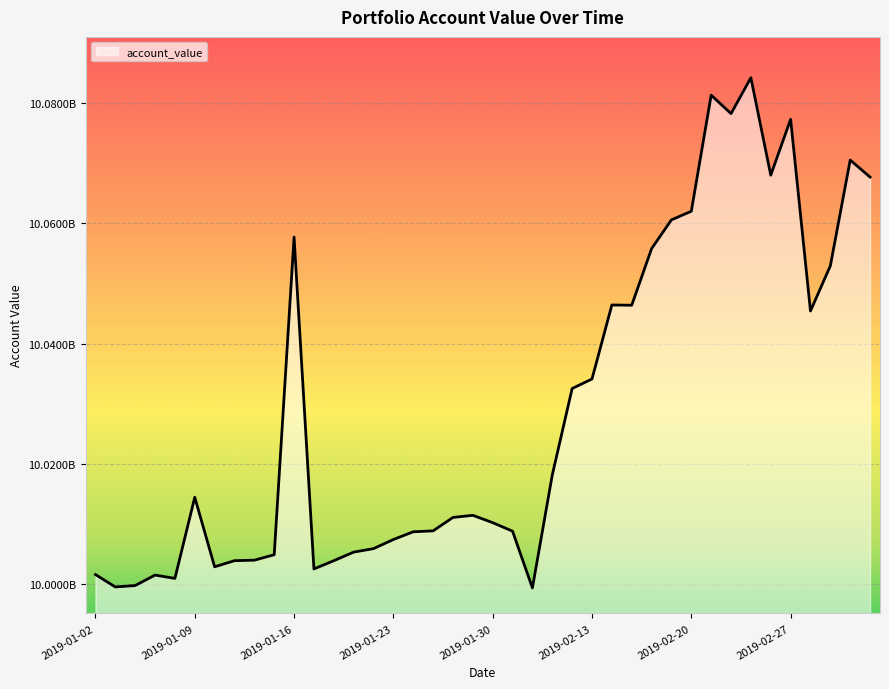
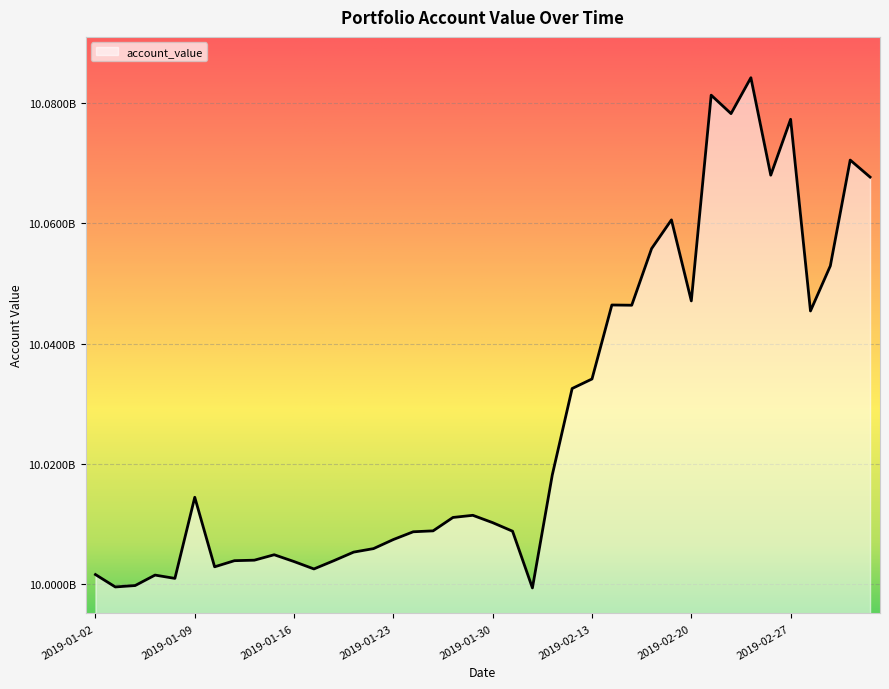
  {
    "2019-01-02": 10002000000,
    "2019-01-09": 10014000000,
-   "2019-01-16": 10058000000,
+   "2019-01-16": 10004000000,
    "2019-01-23": 10007000000,
    "2019-01-30": 10010000000,
    "2019-02-13": 10034000000,
-   "2019-02-20": 10062000000,
+   "2019-02-20": 10047000000,
    "2019-02-27": 10077000000
  }
